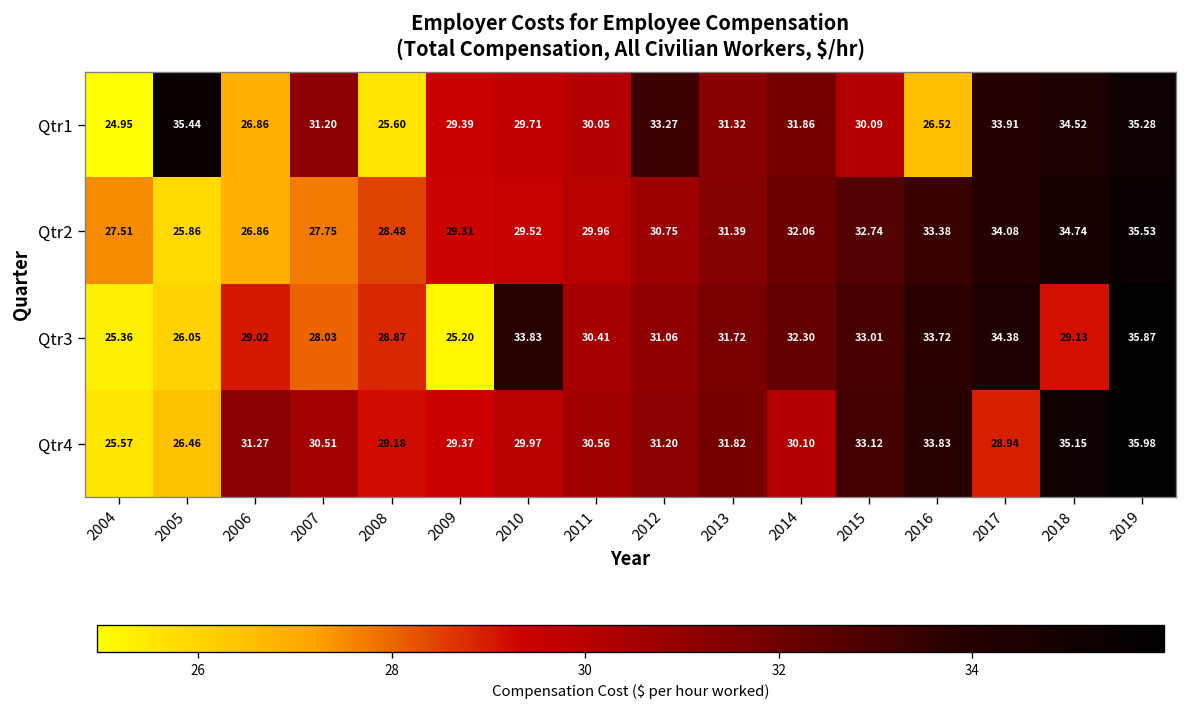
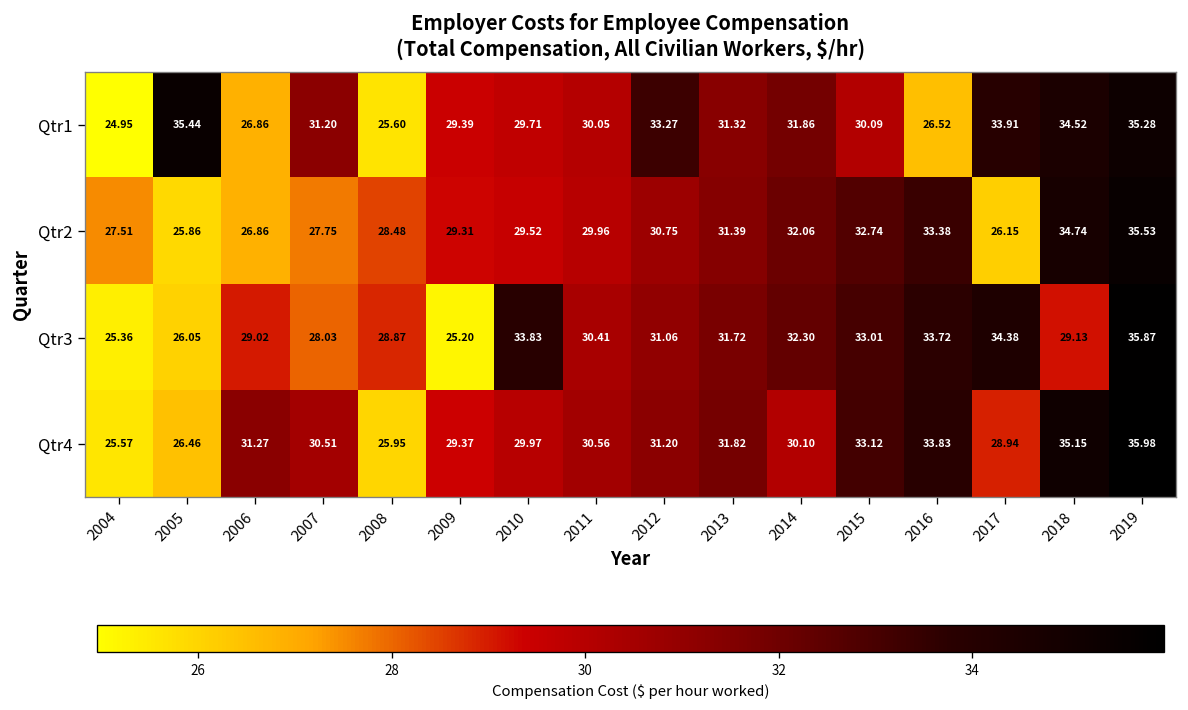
  {
    "Qtr1": {
      "2004": 24.95,
      "2005": 35.44,
      "2006": 26.86,
      "2007": 31.20,
      "2008": 25.60,
      "2009": 29.39,
      "2010": 29.71,
      "2011": 30.05,
      "2012": 33.27,
      "2013": 31.32,
      "2014": 31.86,
      "2015": 30.09,
      "2016": 26.52,
      "2017": 33.91,
      "2018": 34.52,
      "2019": 35.28
    },
    "Qtr2": {
      "2004": 27.51,
      "2005": 25.86,
      "2006": 26.86,
      "2007": 27.75,
      "2008": 28.48,
      "2009": 29.31,
      "2010": 29.52,
      "2011": 29.96,
      "2012": 30.75,
      "2013": 31.39,
      "2014": 32.06,
      "2015": 32.74,
      "2016": 33.38,
-     "2017": 34.08,
+     "2017": 26.15,
      "2018": 34.74,
      "2019": 35.53
    },
    "Qtr3": {
      "2004": 25.36,
      "2005": 26.05,
      "2006": 29.02,
      "2007": 28.03,
      "2008": 28.87,
      "2009": 25.20,
      "2010": 33.83,
      "2011": 30.41,
      "2012": 31.06,
      "2013": 31.72,
      "2014": 32.30,
      "2015": 33.01,
      "2016": 33.72,
      "2017": 34.38,
      "2018": 29.13,
      "2019": 35.87
    },
    "Qtr4": {
      "2004": 25.57,
      "2005": 26.46,
      "2006": 31.27,
      "2007": 30.51,
-     "2008": 29.18,
+     "2008": 25.95,
      "2009": 29.37,
      "2010": 29.97,
      "2011": 30.56,
      "2012": 31.20,
      "2013": 31.82,
      "2014": 30.10,
      "2015": 33.12,
      "2016": 33.83,
      "2017": 28.94,
      "2018": 35.15,
      "2019": 35.98
    }
  }
